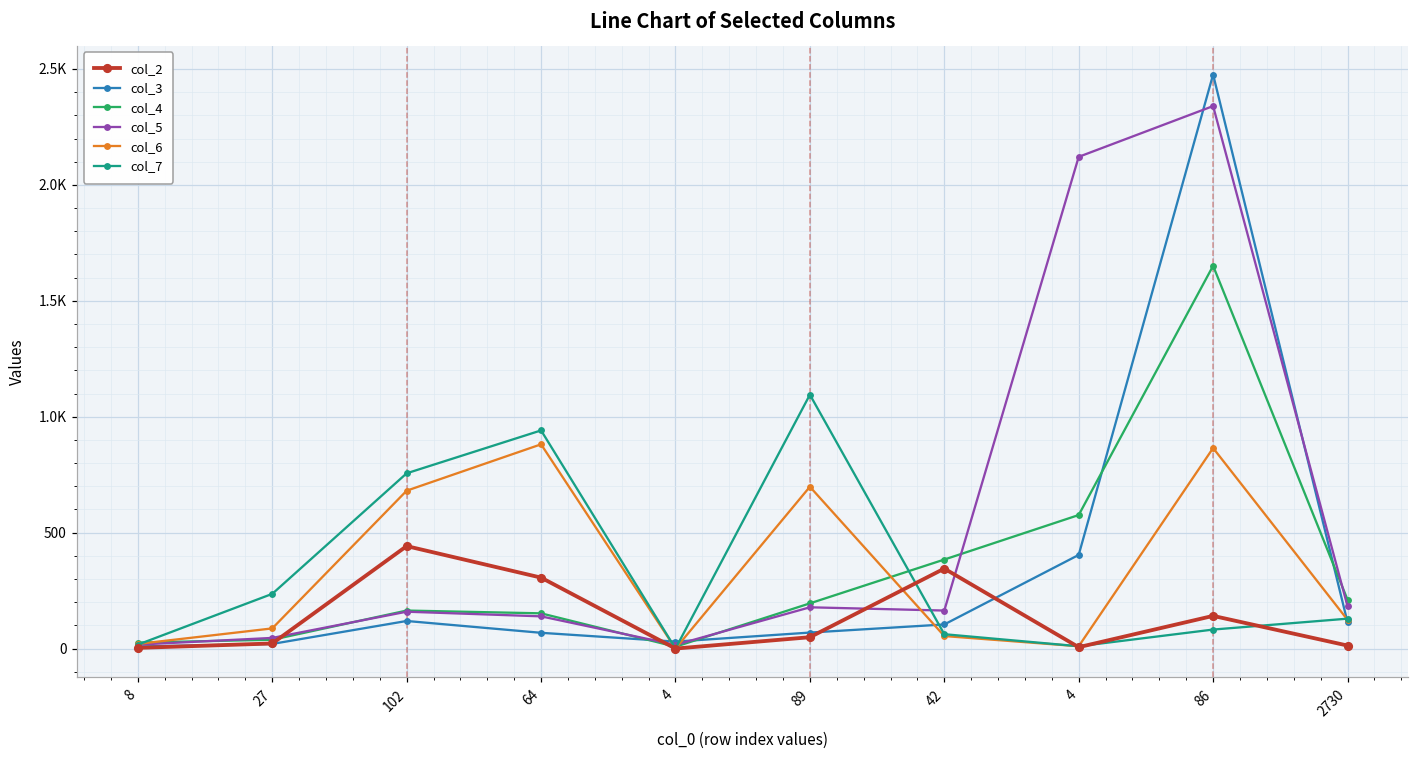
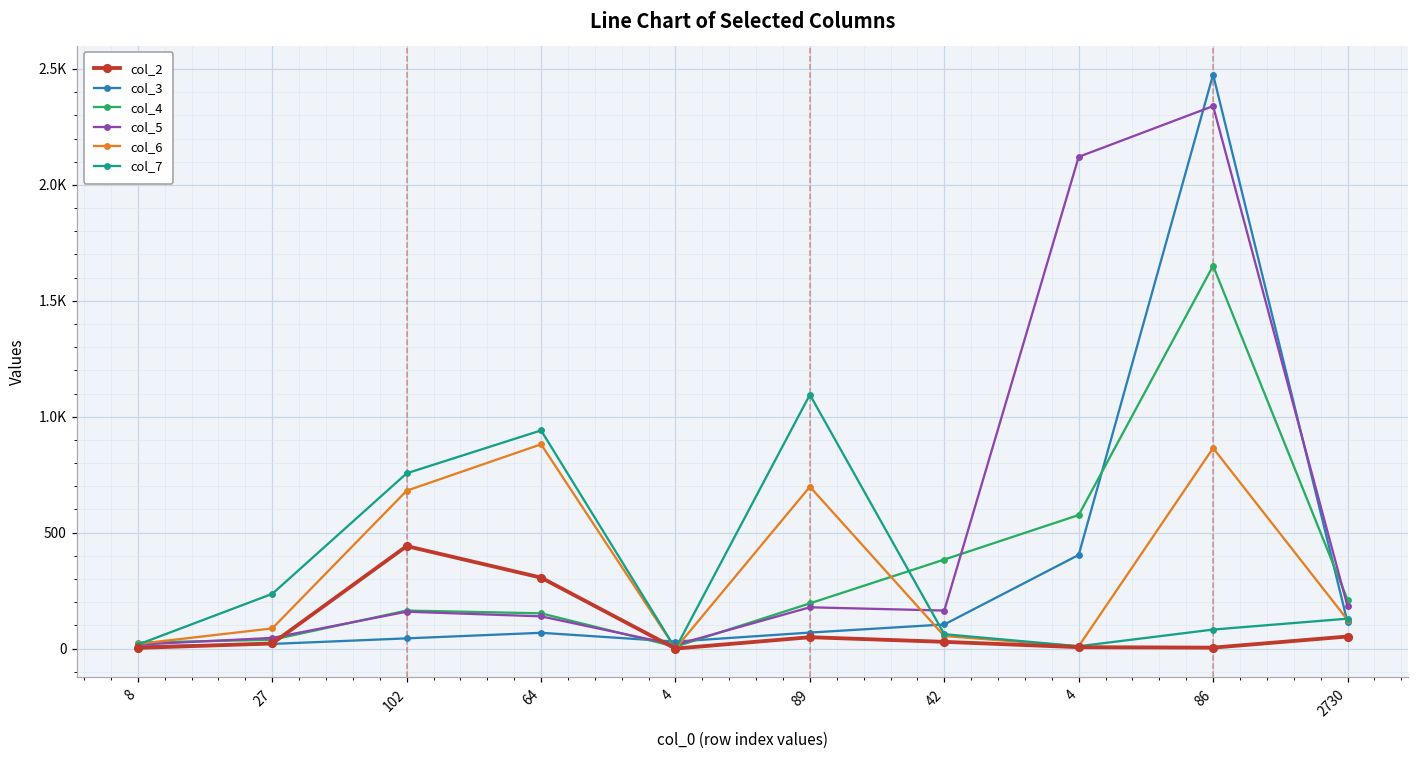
  {
    "col_2": {
      "102": 440,
      "64": 310,
      "89": 50,
-     "42": 350,
-     "86": 140,
-     "2730": 10
+     "42": 30,
+     "86": 0,
+     "2730": 50
    },
    "col_3": {
-     "102": 120,
+     "102": 40,
      "64": 70,
      "89": 70,
      "42": 100,
      "86": 2480
    },
    "col_5": {
      "64": 140,
      "89": 180,
      "42": 160,
      "86": 2340,
      "2730": 180
    },
    "col_6": {
      "27": 90,
      "102": 680,
      "64": 880,
      "89": 700,
      "86": 870
    }
  }
